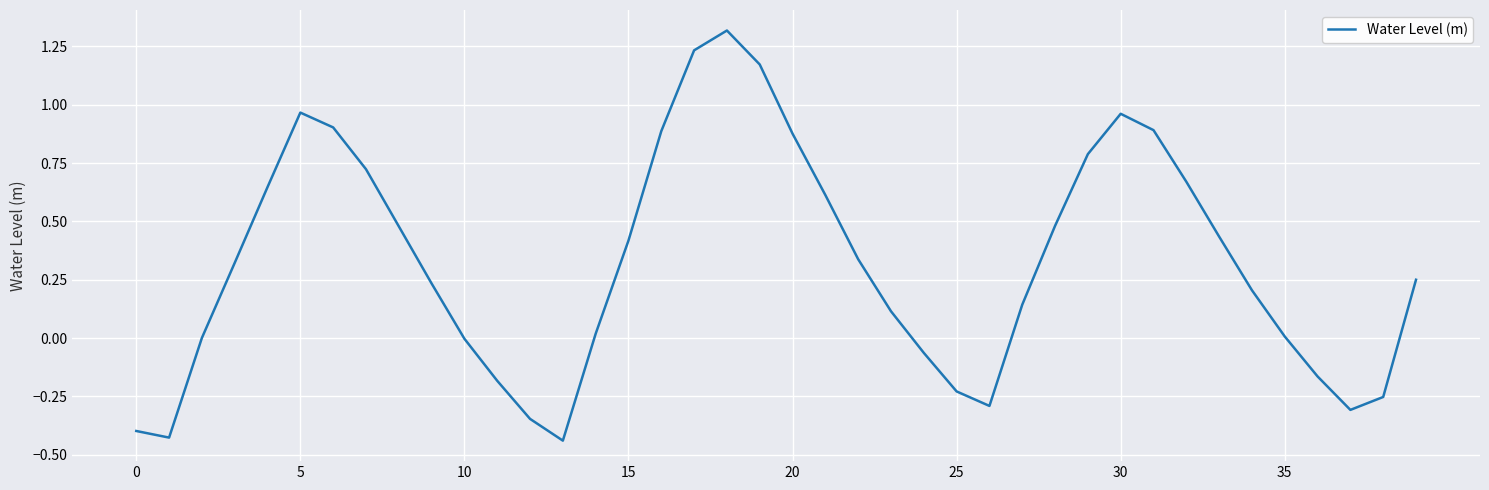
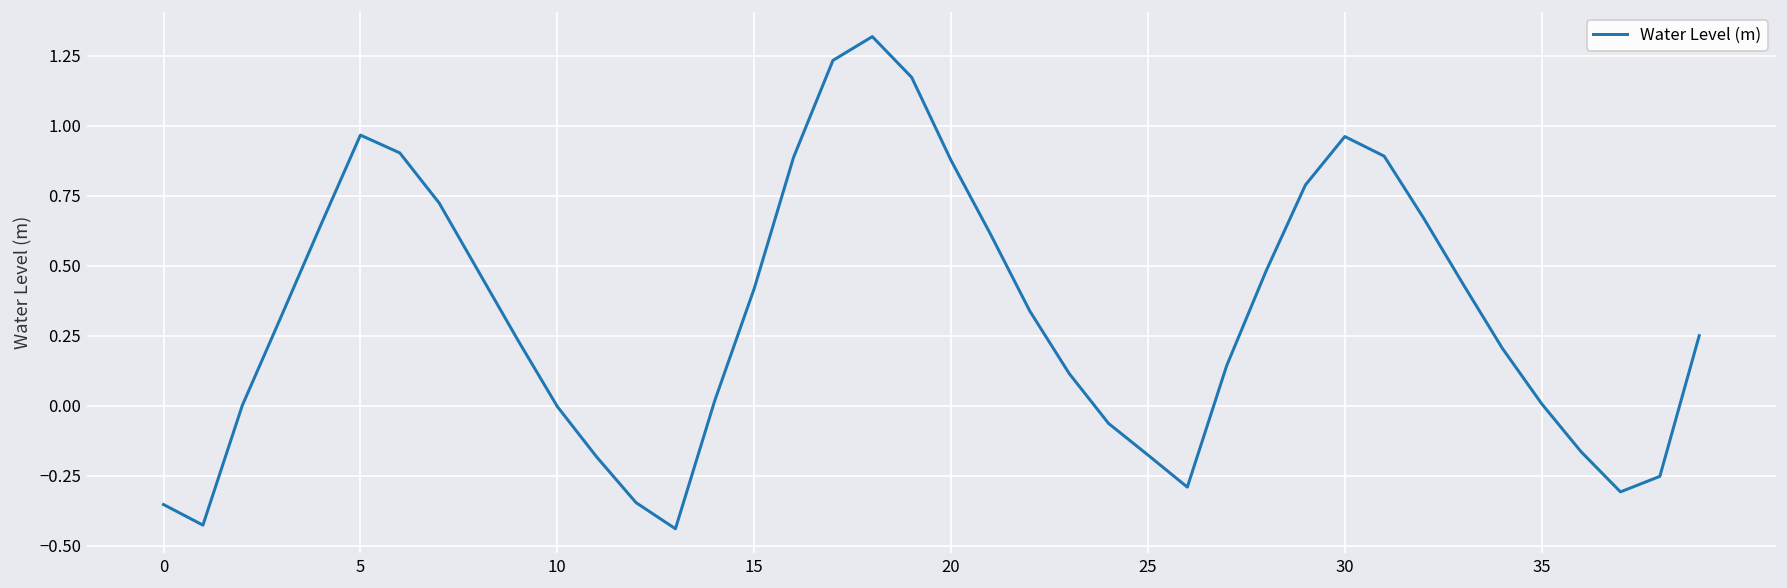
  {
-   "0": -0.40,
+   "0": -0.35,
    "5": 0.97,
    "10": 0.00,
    "15": 0.42,
    "20": 0.88,
-   "25": -0.23,
+   "25": -0.18,
    "30": 0.96,
    "35": 0.01
  }
